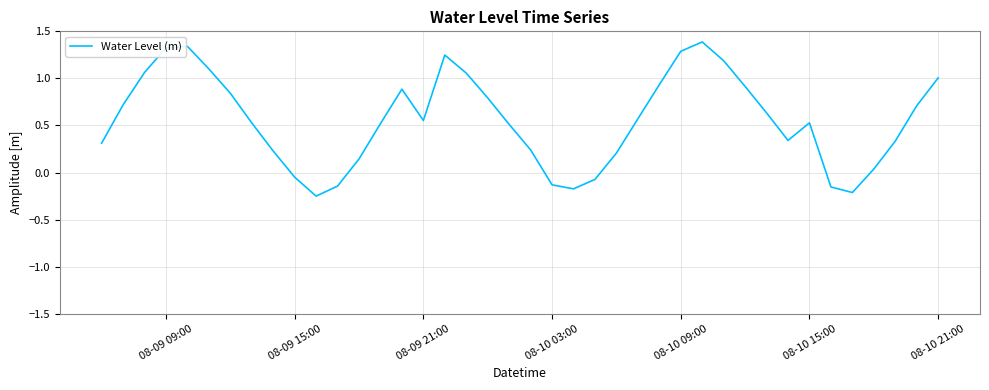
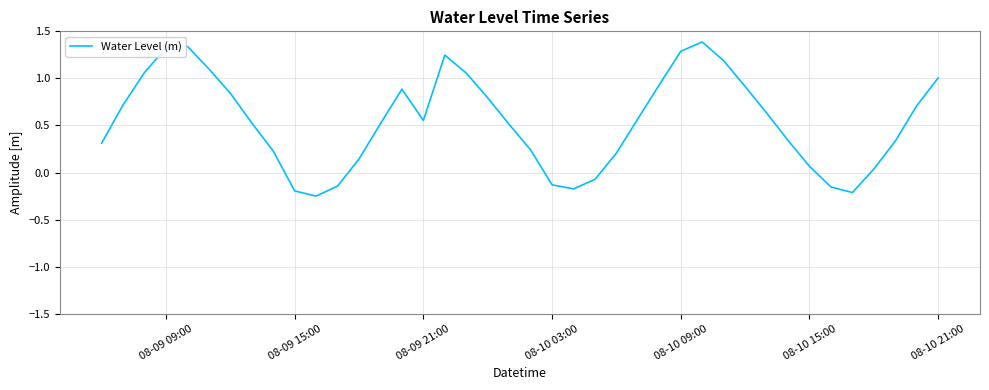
  {
-   "08-09 15:00": 0.0,
+   "08-09 15:00": -0.2,
    "08-09 21:00": 0.6,
    "08-10 03:00": -0.1,
    "08-10 09:00": 1.3,
-   "08-10 15:00": 0.5,
+   "08-10 15:00": 0.1,
    "08-10 21:00": 1.0
  }
